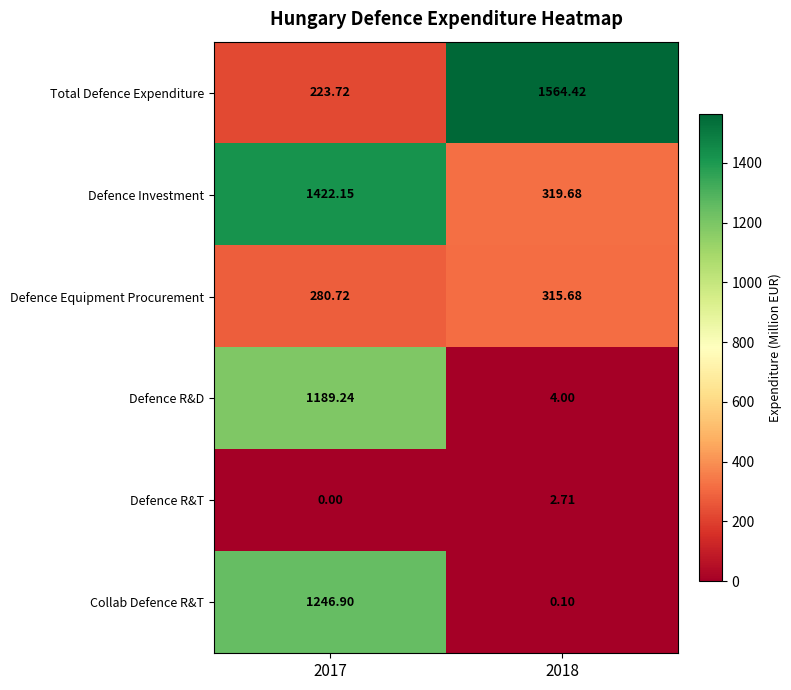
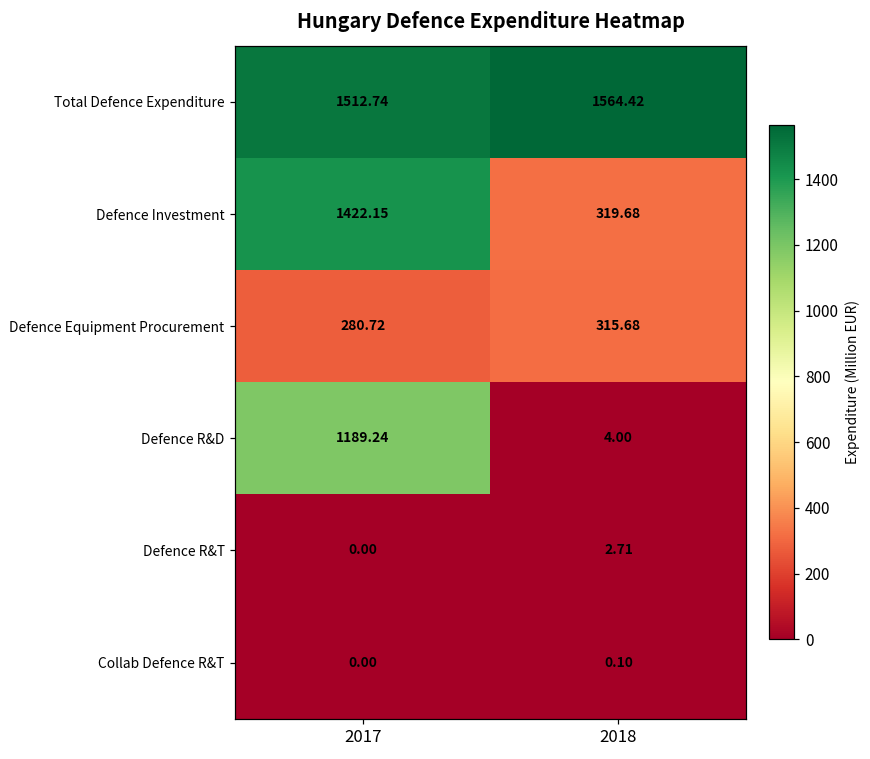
  {
    "Total Defence Expenditure": {
-     "2017": 223.72,
+     "2017": 1512.74,
      "2018": 1564.42
    },
    "Defence Investment": {
      "2017": 1422.15,
      "2018": 319.68
    },
    "Defence Equipment Procurement": {
      "2017": 280.72,
      "2018": 315.68
    },
    "Defence R&D": {
      "2017": 1189.24,
      "2018": 4.00
    },
    "Defence R&T": {
      "2017": 0.00,
      "2018": 2.71
    },
    "Collab Defence R&T": {
-     "2017": 1246.90,
+     "2017": 0.00,
      "2018": 0.10
    }
  }
